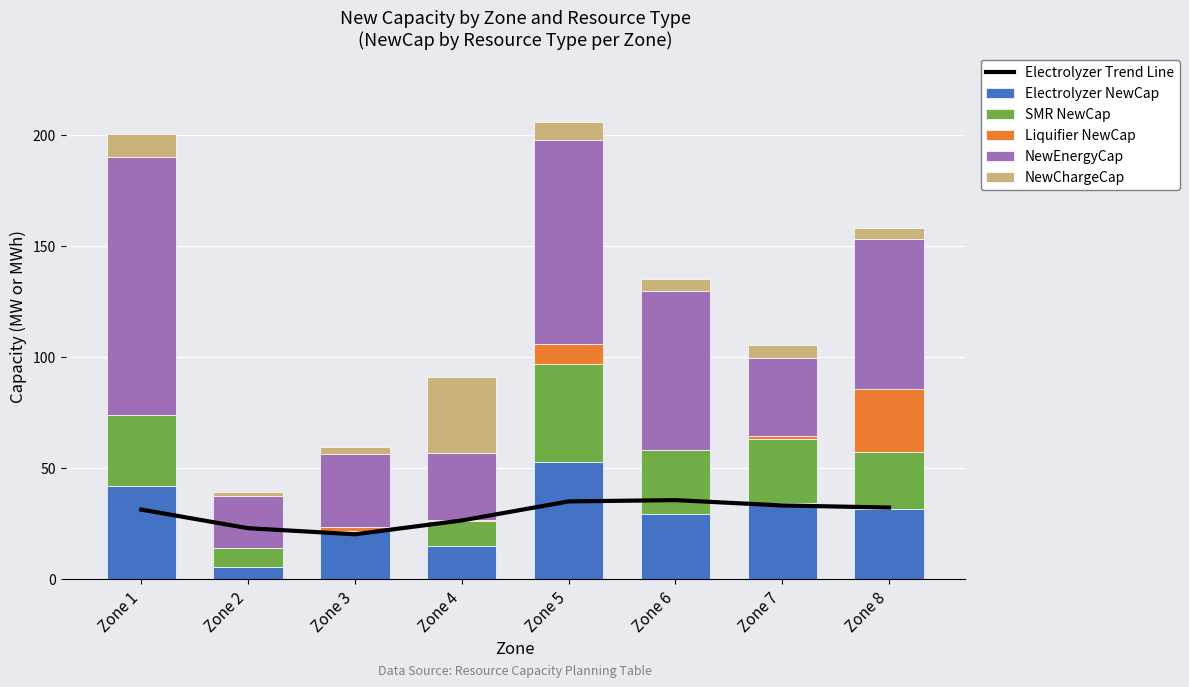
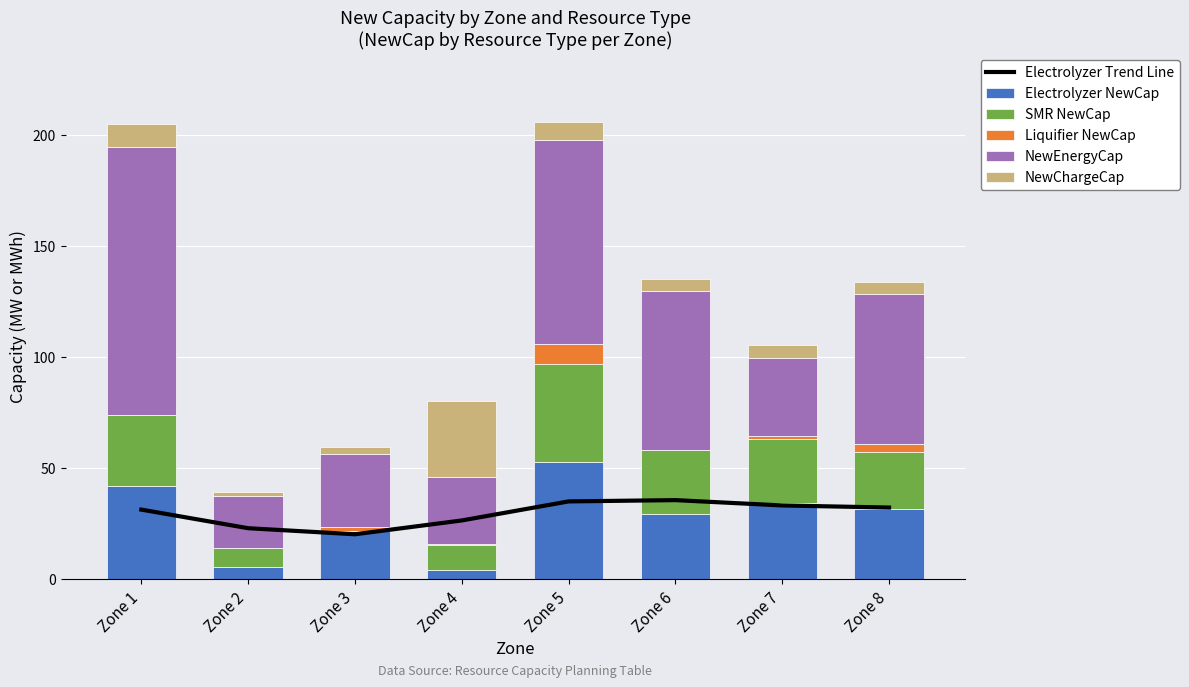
  {
    "Electrolyzer Trend Line": {
      "Zone 1": 31,
      "Zone 2": 23,
      "Zone 3": 20,
      "Zone 4": 27,
      "Zone 5": 35,
      "Zone 6": 36,
      "Zone 7": 33,
      "Zone 8": 32
    },
    "Electrolyzer NewCap": {
      "Zone 1": 42,
      "Zone 2": 5,
      "Zone 3": 22,
-     "Zone 4": 15,
+     "Zone 4": 4,
      "Zone 5": 53,
      "Zone 6": 30,
      "Zone 7": 34,
      "Zone 8": 31
    },
    "SMR NewCap": {
      "Zone 1": 32,
      "Zone 2": 9,
      "Zone 4": 12,
      "Zone 5": 44,
      "Zone 6": 28,
      "Zone 7": 29,
      "Zone 8": 26
    },
    "Liquifier NewCap": {
      "Zone 3": 2,
      "Zone 5": 9,
      "Zone 7": 1,
-     "Zone 8": 28
+     "Zone 8": 4
    },
    "NewEnergyCap": {
-     "Zone 1": 116,
+     "Zone 1": 121,
      "Zone 2": 24,
      "Zone 3": 33,
      "Zone 4": 30,
      "Zone 5": 92,
      "Zone 6": 72,
      "Zone 7": 35,
      "Zone 8": 68
    },
    "NewChargeCap": {
      "Zone 1": 10,
      "Zone 2": 2,
      "Zone 3": 3,
      "Zone 4": 34,
      "Zone 5": 8,
      "Zone 6": 5,
      "Zone 7": 6,
      "Zone 8": 5
    }
  }
